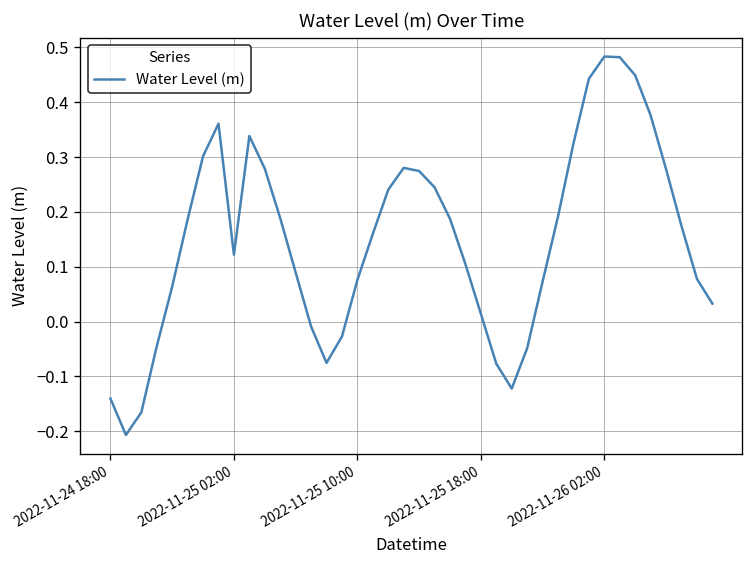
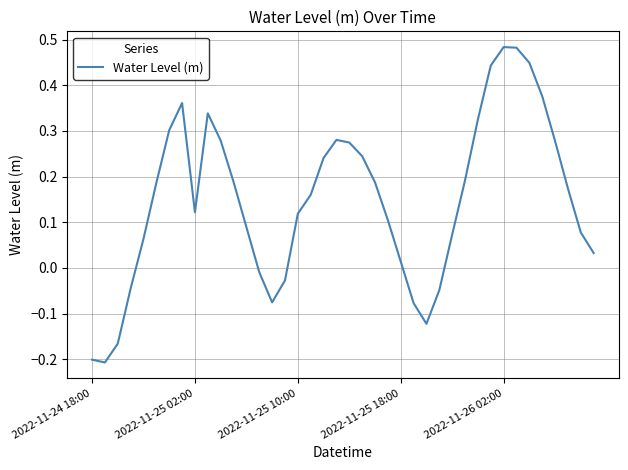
  {
-   "2022-11-24 18:00": -0.14,
+   "2022-11-24 18:00": -0.20,
    "2022-11-25 02:00": 0.12,
-   "2022-11-25 10:00": 0.08,
+   "2022-11-25 10:00": 0.12,
    "2022-11-25 18:00": 0.01,
    "2022-11-26 02:00": 0.48
  }
